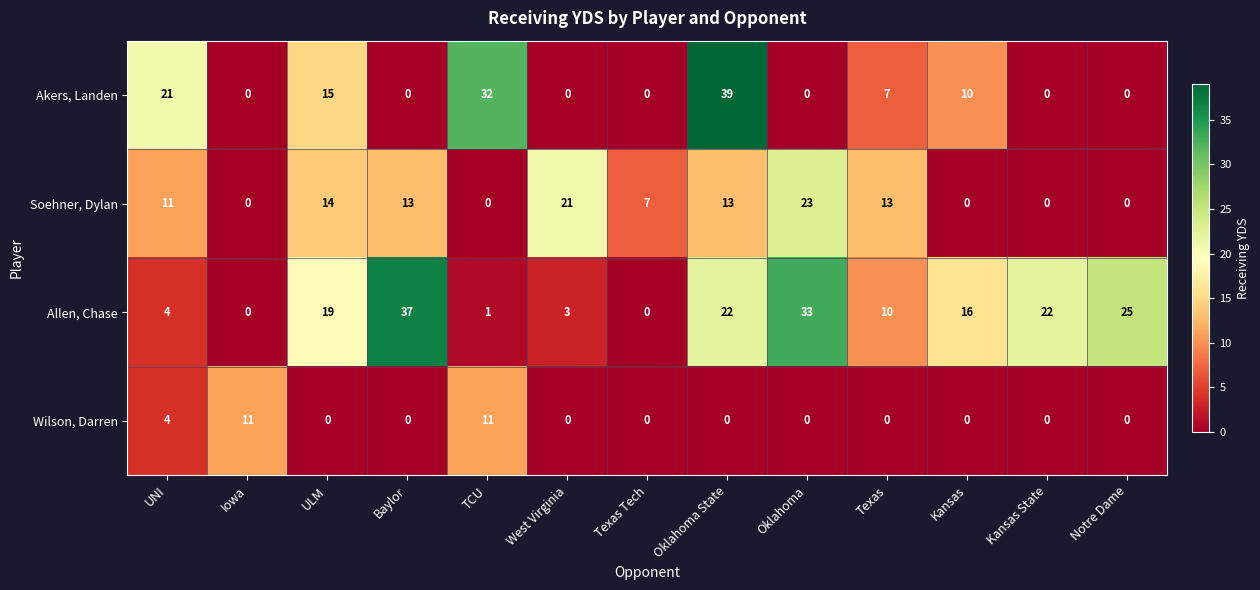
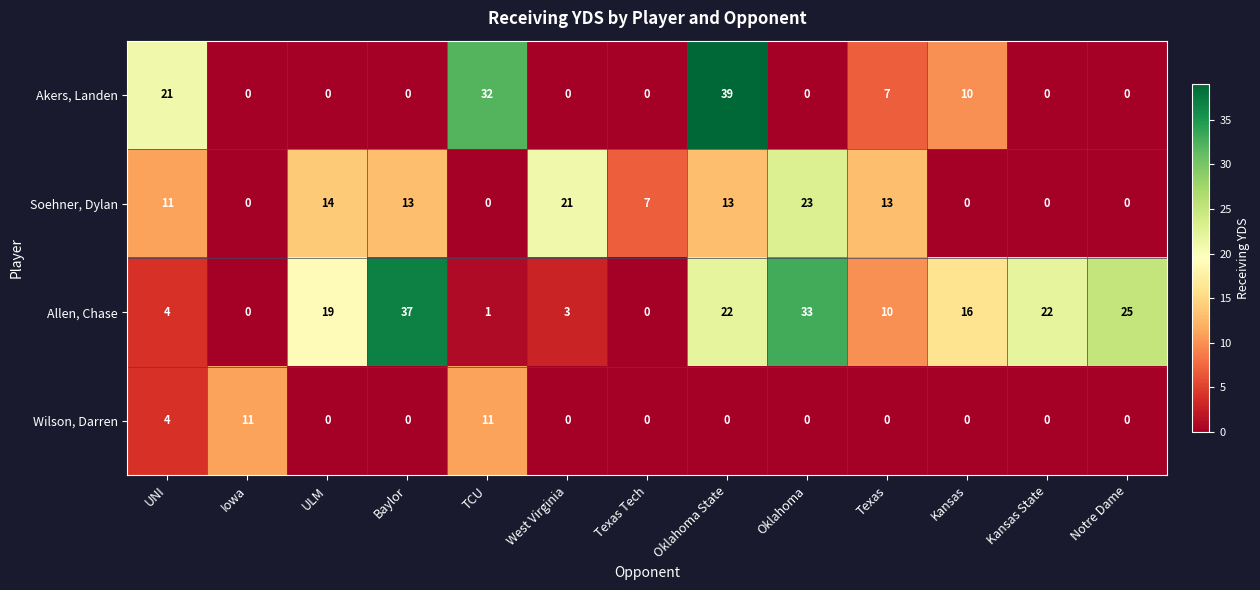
  {
    "Akers, Landen": {
      "UNI": 21,
      "Iowa": 0,
-     "ULM": 15,
+     "ULM": 0,
      "Baylor": 0,
      "TCU": 32,
      "West Virginia": 0,
      "Texas Tech": 0,
      "Oklahoma State": 39,
      "Oklahoma": 0,
      "Texas": 7,
      "Kansas": 10,
      "Kansas State": 0,
      "Notre Dame": 0
    },
    "Soehner, Dylan": {
      "UNI": 11,
      "Iowa": 0,
      "ULM": 14,
      "Baylor": 13,
      "TCU": 0,
      "West Virginia": 21,
      "Texas Tech": 7,
      "Oklahoma State": 13,
      "Oklahoma": 23,
      "Texas": 13,
      "Kansas": 0,
      "Kansas State": 0,
      "Notre Dame": 0
    },
    "Allen, Chase": {
      "UNI": 4,
      "Iowa": 0,
      "ULM": 19,
      "Baylor": 37,
      "TCU": 1,
      "West Virginia": 3,
      "Texas Tech": 0,
      "Oklahoma State": 22,
      "Oklahoma": 33,
      "Texas": 10,
      "Kansas": 16,
      "Kansas State": 22,
      "Notre Dame": 25
    },
    "Wilson, Darren": {
      "UNI": 4,
      "Iowa": 11,
      "ULM": 0,
      "Baylor": 0,
      "TCU": 11,
      "West Virginia": 0,
      "Texas Tech": 0,
      "Oklahoma State": 0,
      "Oklahoma": 0,
      "Texas": 0,
      "Kansas": 0,
      "Kansas State": 0,
      "Notre Dame": 0
    }
  }
